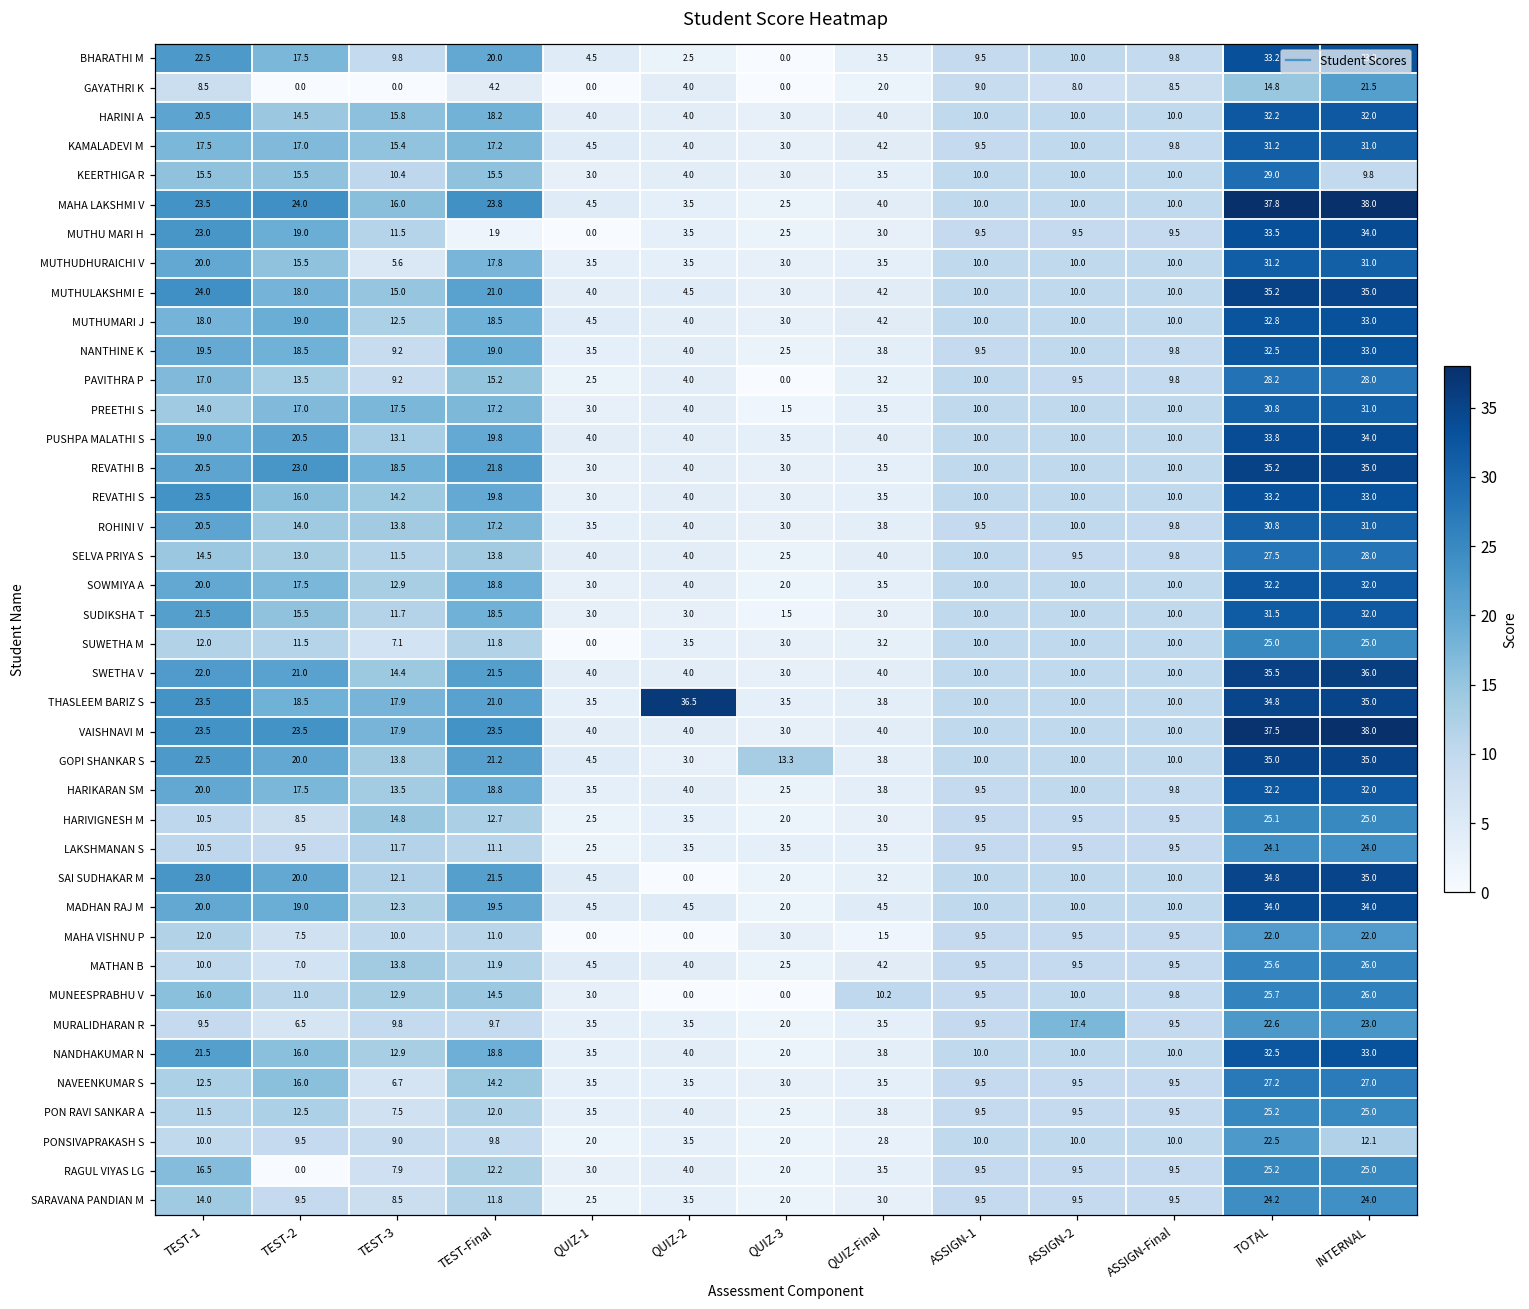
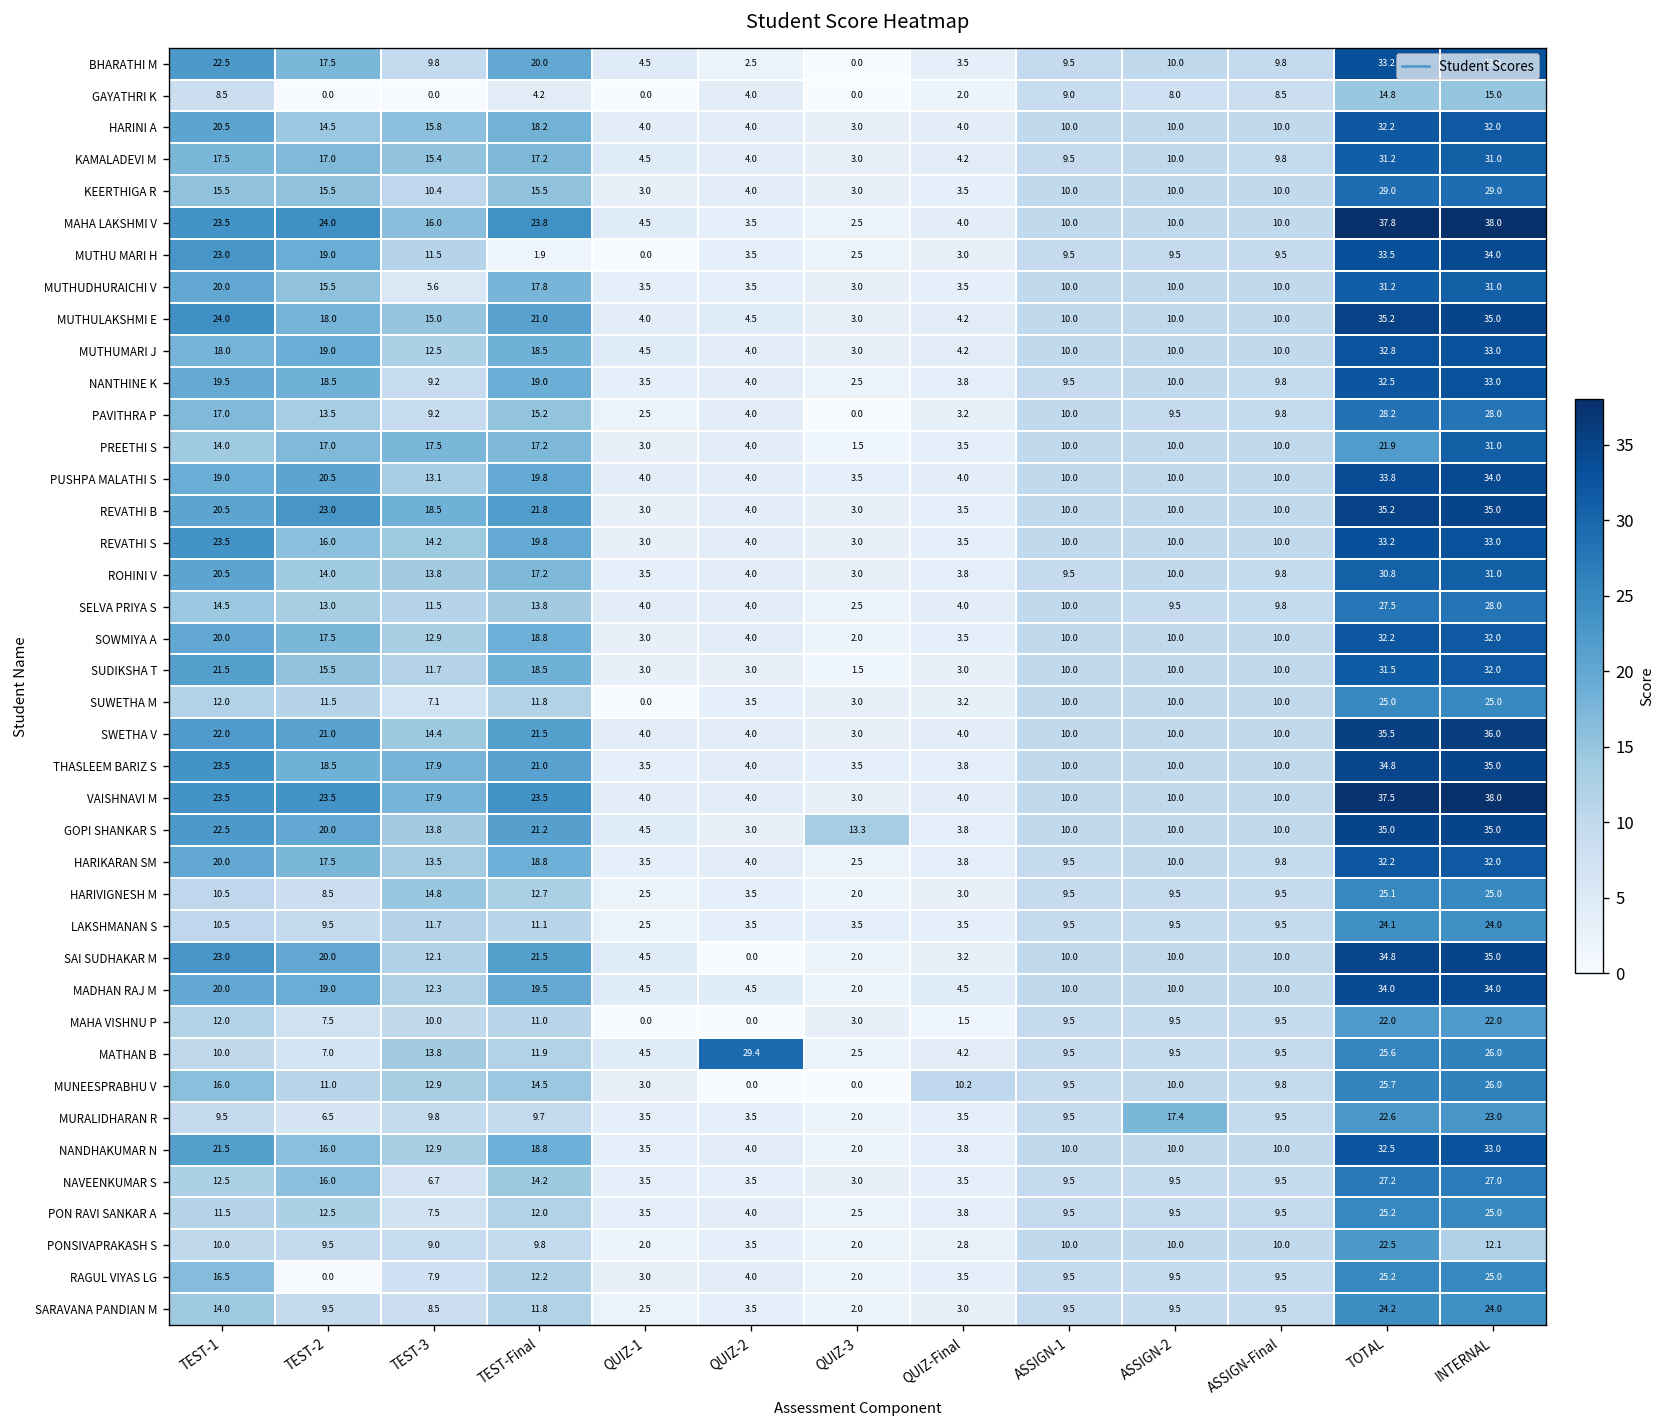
  {
    "GAYATHRI K": {
      "TEST-1": 8.5,
      "TEST-2": 0.0,
      "TEST-3": 0.0,
      "TEST-Final": 4.2,
      "QUIZ-1": 0.0,
      "QUIZ-2": 4.0,
      "QUIZ-3": 0.0,
      "QUIZ-Final": 2.0,
      "ASSIGN-1": 9.0,
      "ASSIGN-2": 8.0,
      "ASSIGN-Final": 8.5,
      "TOTAL": 14.8,
-     "INTERNAL": 21.5
+     "INTERNAL": 15.0
    },
    "KEERTHIGA R": {
      "TEST-1": 15.5,
      "TEST-2": 15.5,
      "TEST-3": 10.4,
      "TEST-Final": 15.5,
      "QUIZ-1": 3.0,
      "QUIZ-2": 4.0,
      "QUIZ-3": 3.0,
      "QUIZ-Final": 3.5,
      "ASSIGN-1": 10.0,
      "ASSIGN-2": 10.0,
      "ASSIGN-Final": 10.0,
      "TOTAL": 29.0,
-     "INTERNAL": 9.8
+     "INTERNAL": 29.0
    },
    "PREETHI S": {
      "TEST-1": 14.0,
      "TEST-2": 17.0,
      "TEST-3": 17.5,
      "TEST-Final": 17.2,
      "QUIZ-1": 3.0,
      "QUIZ-2": 4.0,
      "QUIZ-3": 1.5,
      "QUIZ-Final": 3.5,
      "ASSIGN-1": 10.0,
      "ASSIGN-2": 10.0,
      "ASSIGN-Final": 10.0,
-     "TOTAL": 30.8,
+     "TOTAL": 21.9,
      "INTERNAL": 31.0
    },
    "THASLEEM BARIZ S": {
      "TEST-1": 23.5,
      "TEST-2": 18.5,
      "TEST-3": 17.9,
      "TEST-Final": 21.0,
      "QUIZ-1": 3.5,
-     "QUIZ-2": 36.5,
+     "QUIZ-2": 4.0,
      "QUIZ-3": 3.5,
      "QUIZ-Final": 3.8,
      "ASSIGN-1": 10.0,
      "ASSIGN-2": 10.0,
      "ASSIGN-Final": 10.0,
      "TOTAL": 34.8,
      "INTERNAL": 35.0
    },
    "MATHAN B": {
      "TEST-1": 10.0,
      "TEST-2": 7.0,
      "TEST-3": 13.8,
      "TEST-Final": 11.9,
      "QUIZ-1": 4.5,
-     "QUIZ-2": 4.0,
+     "QUIZ-2": 29.4,
      "QUIZ-3": 2.5,
      "QUIZ-Final": 4.2,
      "ASSIGN-1": 9.5,
      "ASSIGN-2": 9.5,
      "ASSIGN-Final": 9.5,
      "TOTAL": 25.6,
      "INTERNAL": 26.0
    }
  }
